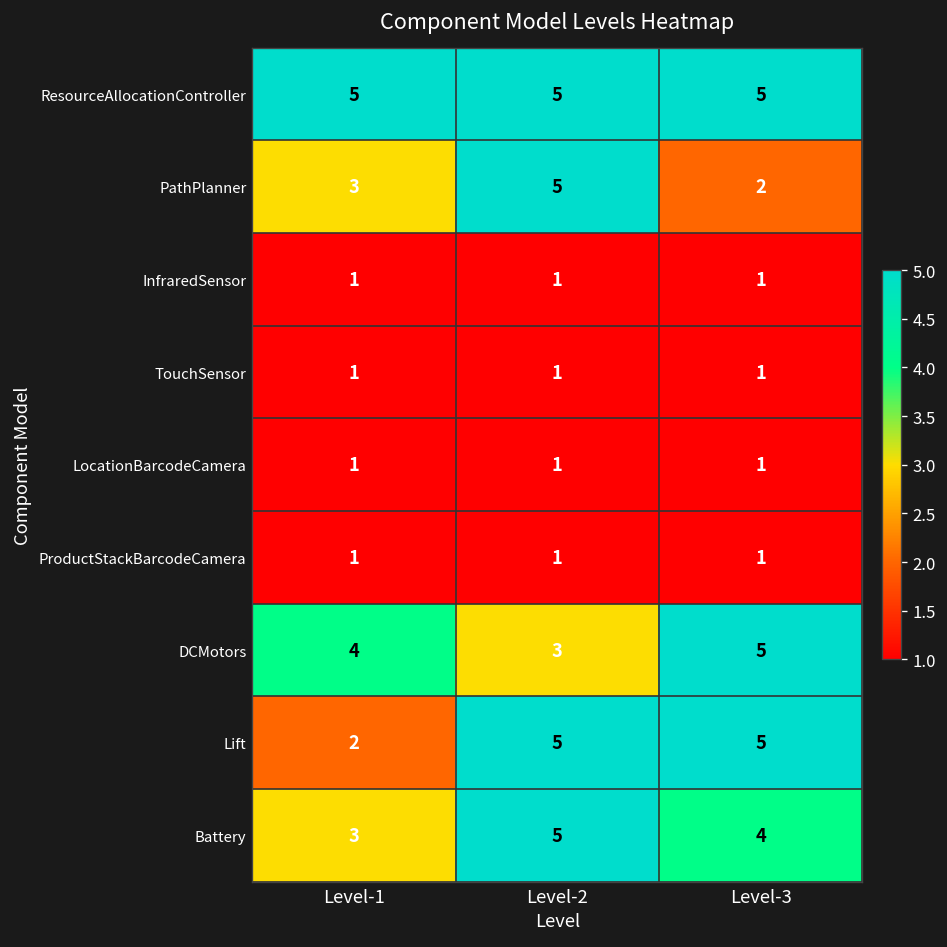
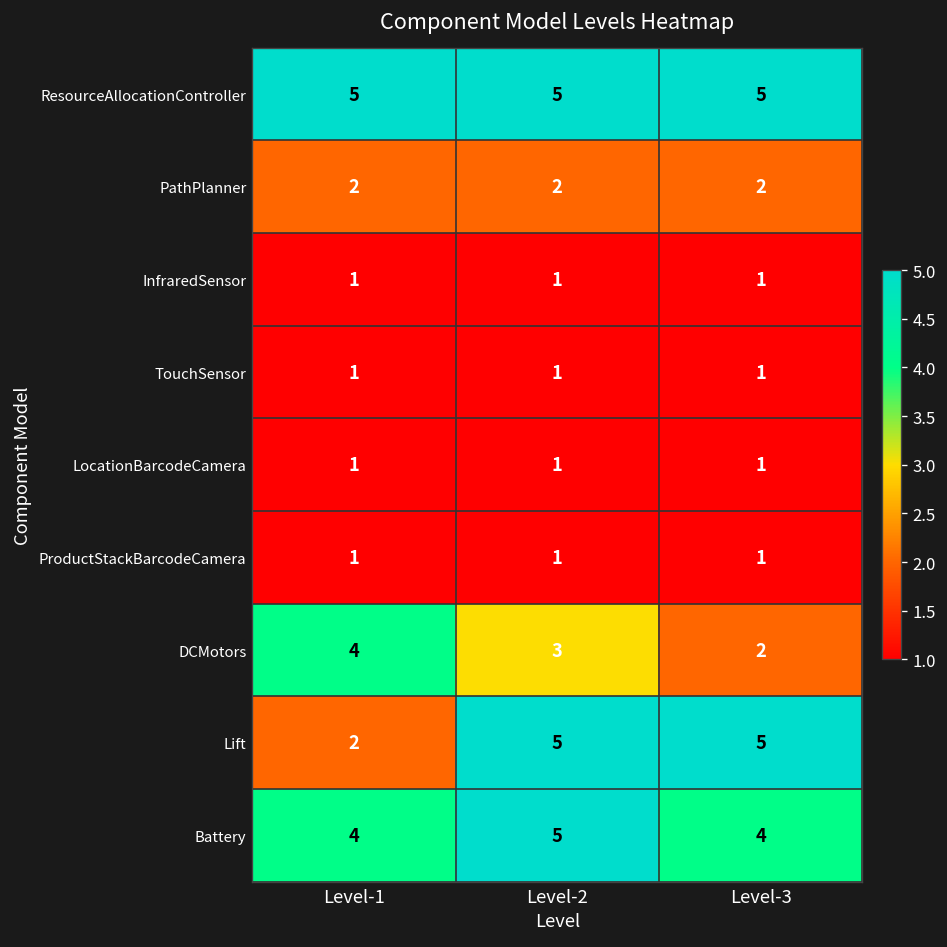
  {
    "ResourceAllocationController": {
      "Level-1": 5,
      "Level-2": 5,
      "Level-3": 5
    },
    "PathPlanner": {
-     "Level-1": 3,
-     "Level-2": 5,
+     "Level-1": 2,
+     "Level-2": 2,
      "Level-3": 2
    },
    "InfraredSensor": {
      "Level-1": 1,
      "Level-2": 1,
      "Level-3": 1
    },
    "TouchSensor": {
      "Level-1": 1,
      "Level-2": 1,
      "Level-3": 1
    },
    "LocationBarcodeCamera": {
      "Level-1": 1,
      "Level-2": 1,
      "Level-3": 1
    },
    "ProductStackBarcodeCamera": {
      "Level-1": 1,
      "Level-2": 1,
      "Level-3": 1
    },
    "DCMotors": {
      "Level-1": 4,
      "Level-2": 3,
-     "Level-3": 5
+     "Level-3": 2
    },
    "Lift": {
      "Level-1": 2,
      "Level-2": 5,
      "Level-3": 5
    },
    "Battery": {
-     "Level-1": 3,
+     "Level-1": 4,
      "Level-2": 5,
      "Level-3": 4
    }
  }
